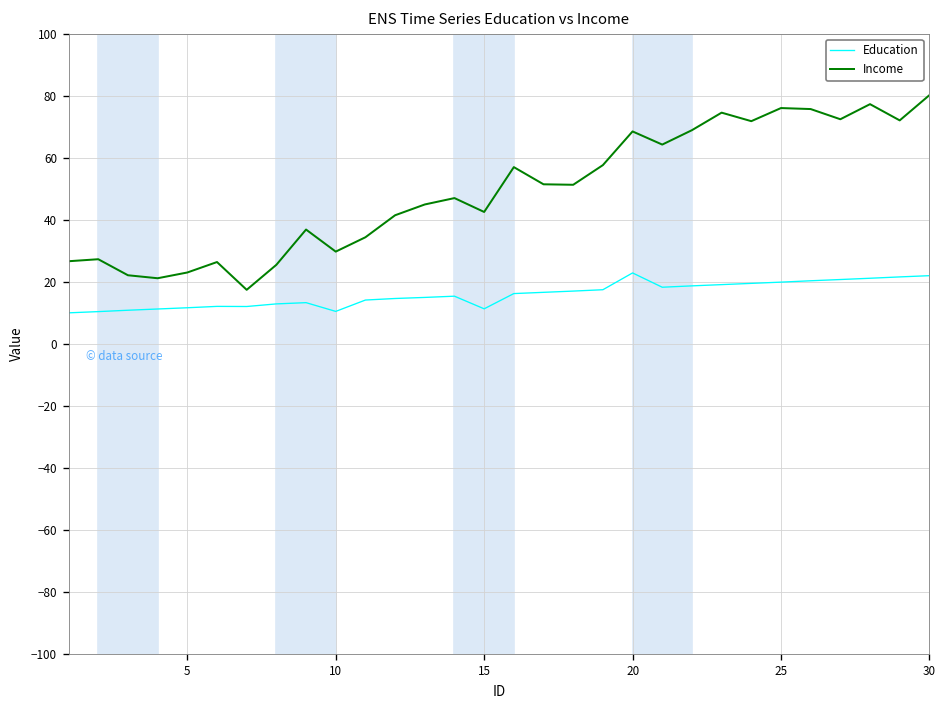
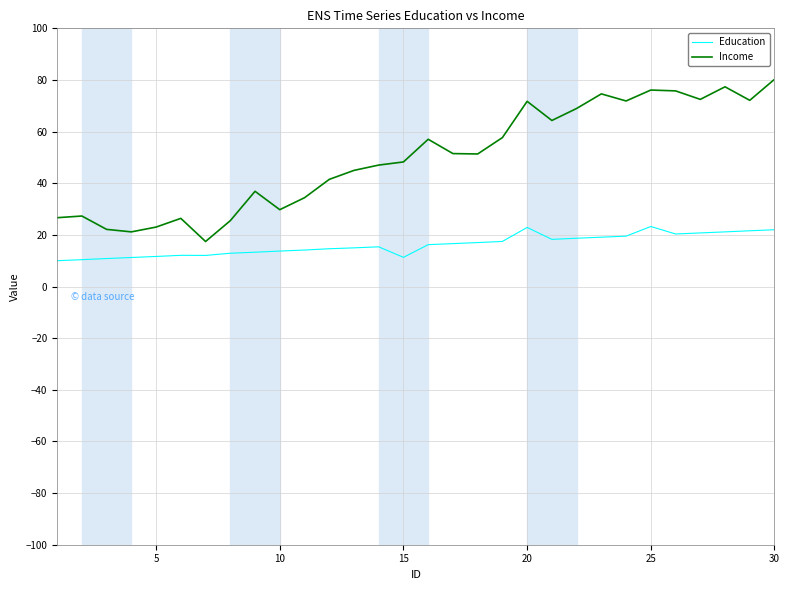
  {
    "Education": {
      "5": 12,
-     "10": 10,
+     "10": 14,
      "15": 11,
      "20": 23,
-     "25": 20,
+     "25": 23,
      "30": 22
    },
    "Income": {
      "5": 23,
      "10": 30,
-     "15": 43,
-     "20": 69,
+     "15": 48,
+     "20": 72,
      "25": 76,
      "30": 80
    }
  }
